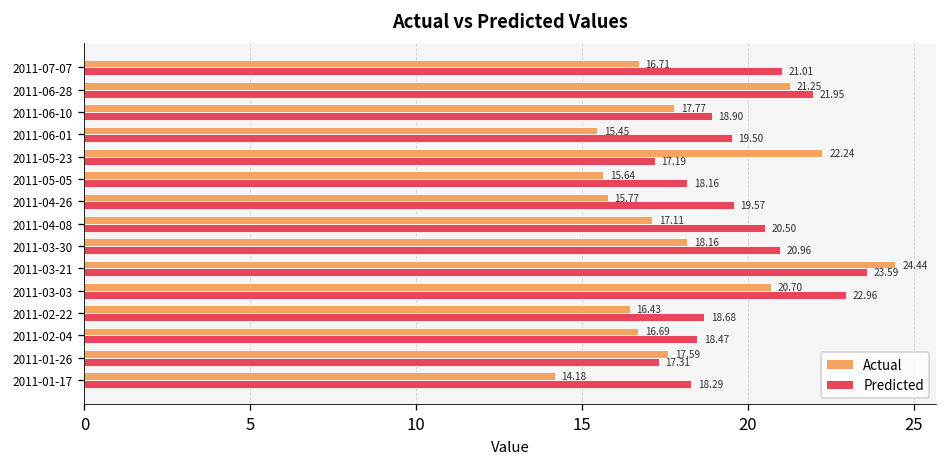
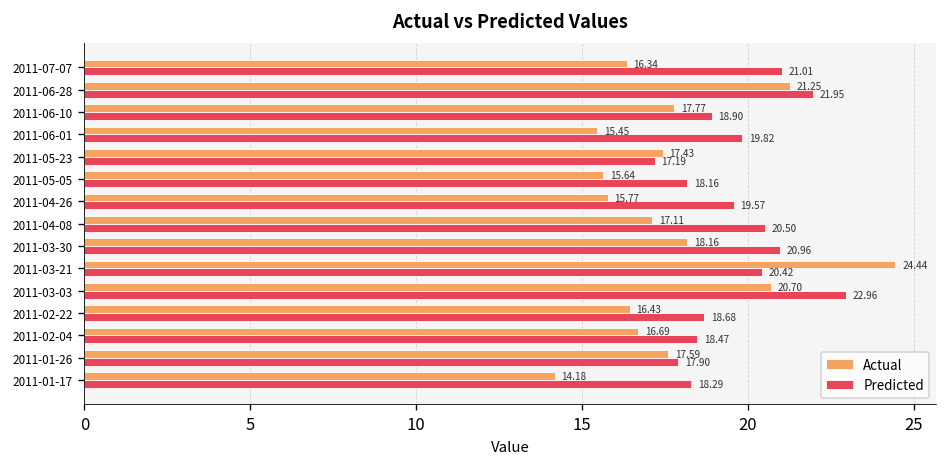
  {
    "Actual": {
-     "2011-07-07": 16.71,
+     "2011-07-07": 16.34,
      "2011-06-28": 21.25,
      "2011-06-10": 17.77,
      "2011-06-01": 15.45,
-     "2011-05-23": 22.24,
+     "2011-05-23": 17.43,
      "2011-05-05": 15.64,
      "2011-04-26": 15.77,
      "2011-04-08": 17.11,
      "2011-03-30": 18.16,
      "2011-03-21": 24.44,
      "2011-03-03": 20.70,
      "2011-02-22": 16.43,
      "2011-02-04": 16.69,
      "2011-01-17": 14.18
    },
    "Predicted": {
      "2011-07-07": 21.01,
      "2011-06-28": 21.95,
      "2011-06-10": 18.90,
-     "2011-06-01": 19.50,
+     "2011-06-01": 19.82,
      "2011-05-05": 18.16,
      "2011-04-26": 19.57,
      "2011-04-08": 20.50,
      "2011-03-30": 20.96,
-     "2011-03-21": 23.59,
+     "2011-03-21": 20.42,
      "2011-03-03": 22.96,
      "2011-02-22": 18.68,
      "2011-02-04": 18.47,
-     "2011-01-26": 17.31,
+     "2011-01-26": 17.90,
      "2011-01-17": 18.29
    }
  }
